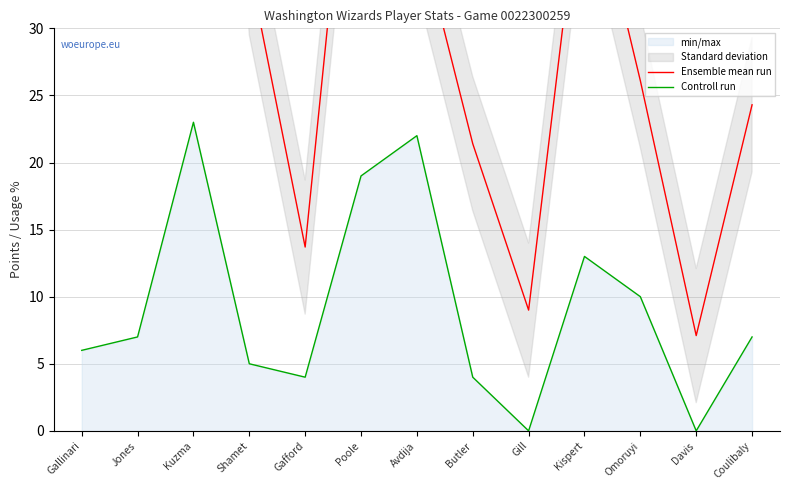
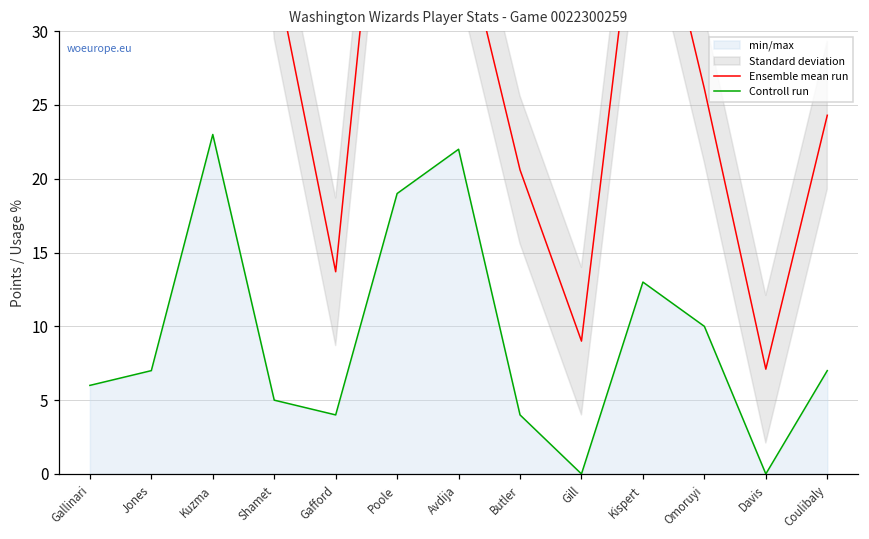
  {
    "Ensemble mean run": {
      "Gafford": 13.7,
-     "Butler": 21.4,
+     "Butler": 20.6,
      "Gill": 9.0,
      "Omoruyi": 26.1,
      "Davis": 7.1,
      "Coulibaly": 24.3
    }
  }
